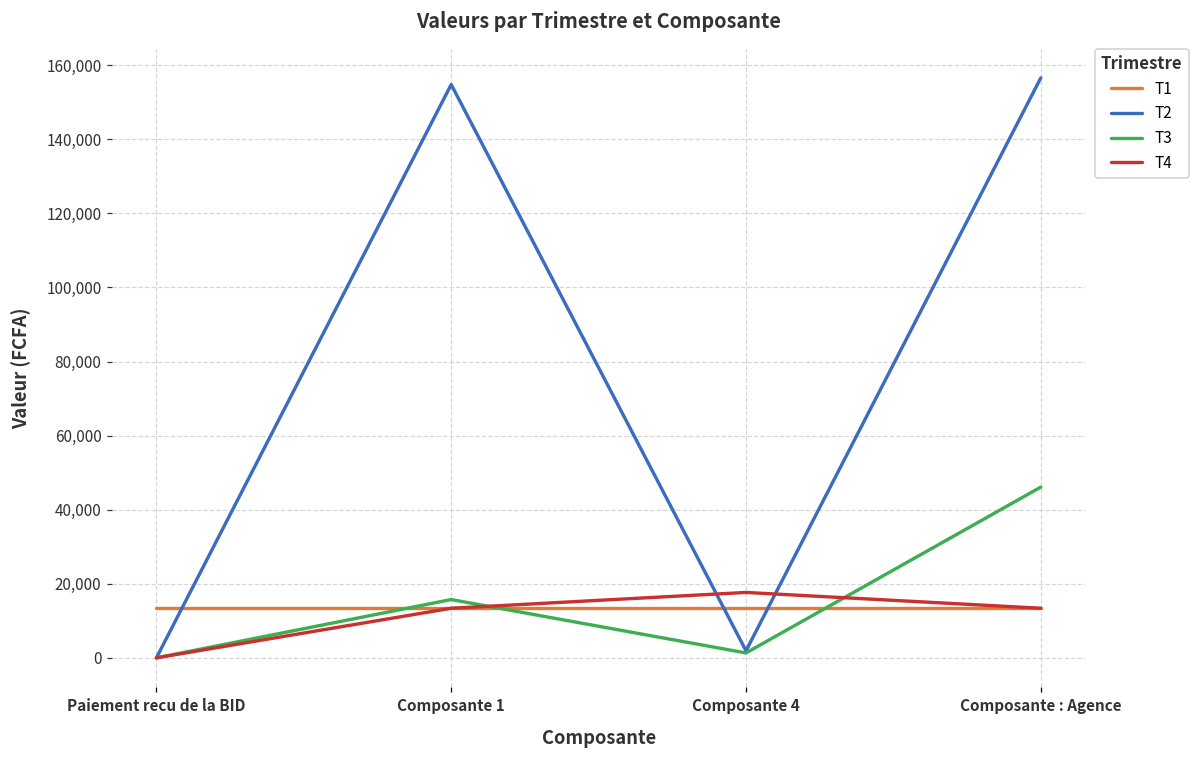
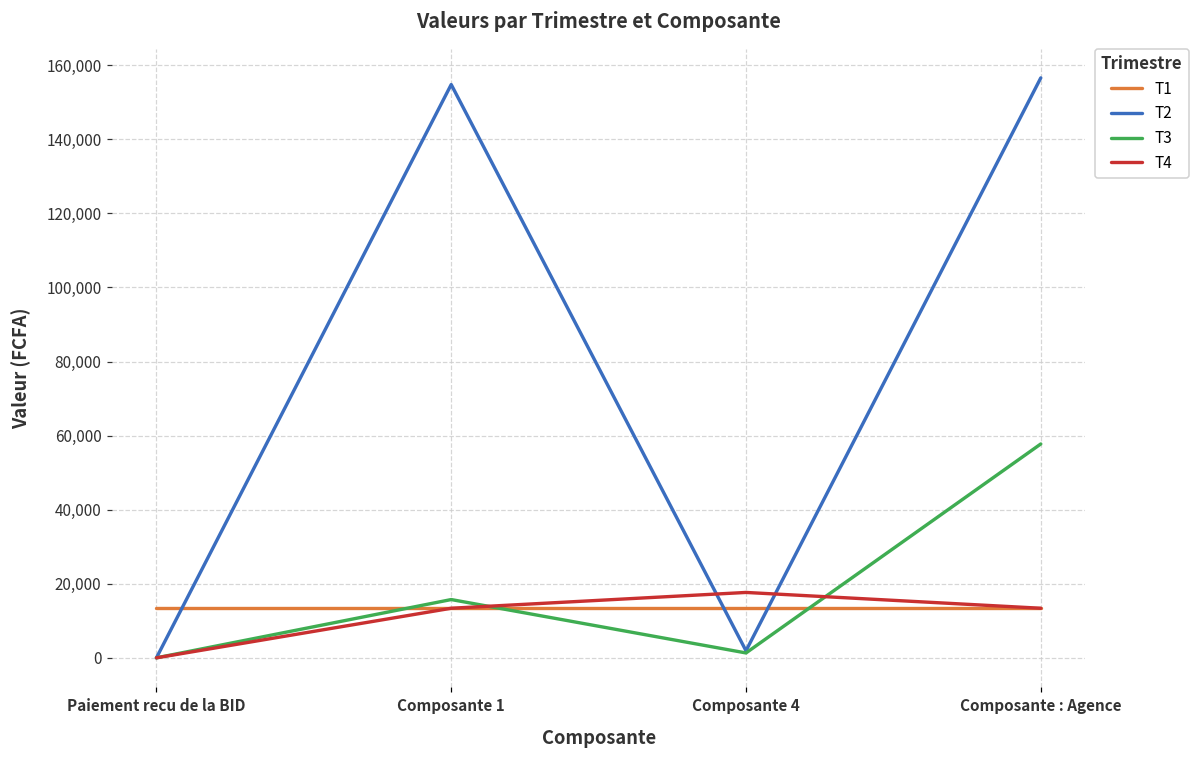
  {
    "T1": {
      "Paiement recu de la BID": "13,000",
      "Composante 4": "13,000"
    },
    "T2": {
      "Composante 1": "155,000",
      "Composante : Agence": "157,000"
    },
    "T3": {
      "Composante 1": "16,000",
-     "Composante : Agence": "46,000"
+     "Composante : Agence": "58,000"
    },
    "T4": {
      "Composante 4": "18,000"
    }
  }
